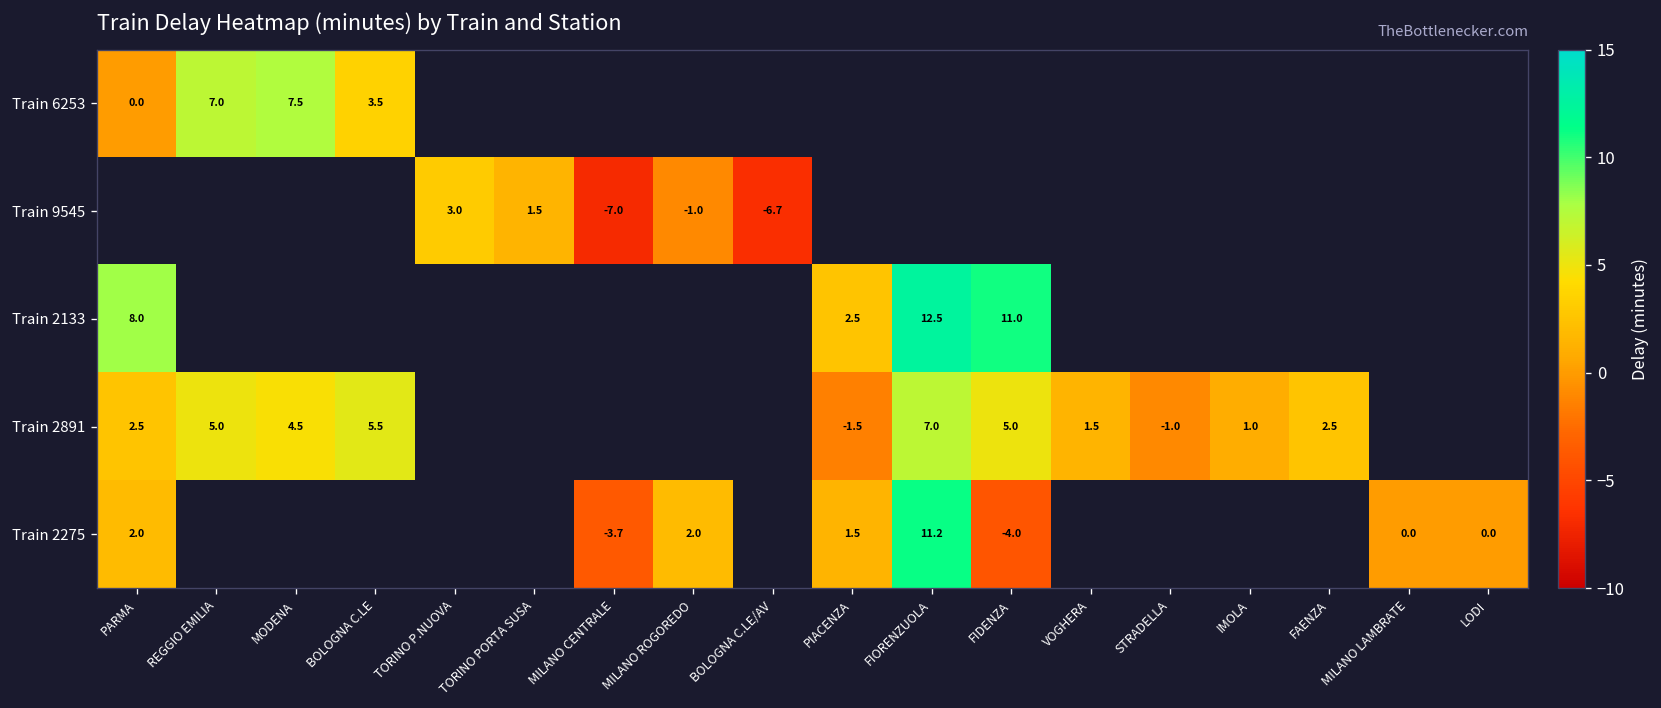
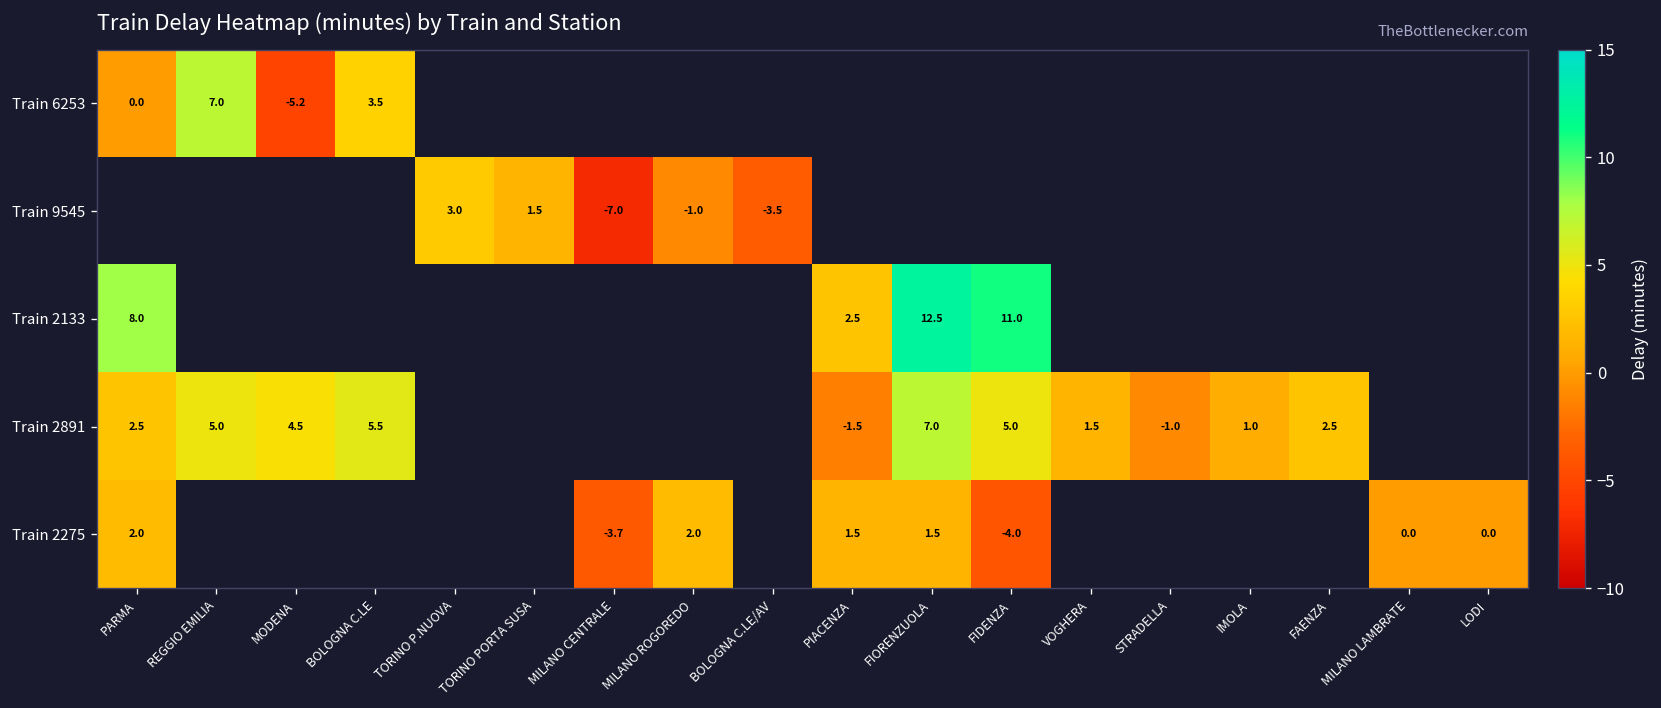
  {
    "Train 6253": {
      "PARMA": 0.0,
      "REGGIO EMILIA": 7.0,
-     "MODENA": 7.5,
+     "MODENA": -5.2,
      "BOLOGNA C.LE": 3.5
    },
    "Train 9545": {
      "TORINO P.NUOVA": 3.0,
      "TORINO PORTA SUSA": 1.5,
      "MILANO CENTRALE": -7.0,
      "MILANO ROGOREDO": -1.0,
-     "BOLOGNA C.LE/AV": -6.7
+     "BOLOGNA C.LE/AV": -3.5
    },
    "Train 2133": {
      "PARMA": 8.0,
      "PIACENZA": 2.5,
      "FIORENZUOLA": 12.5,
      "FIDENZA": 11.0
    },
    "Train 2891": {
      "PARMA": 2.5,
      "REGGIO EMILIA": 5.0,
      "MODENA": 4.5,
      "BOLOGNA C.LE": 5.5,
      "PIACENZA": -1.5,
      "FIORENZUOLA": 7.0,
      "FIDENZA": 5.0,
      "VOGHERA": 1.5,
      "STRADELLA": -1.0,
      "IMOLA": 1.0,
      "FAENZA": 2.5
    },
    "Train 2275": {
      "PARMA": 2.0,
      "MILANO CENTRALE": -3.7,
      "MILANO ROGOREDO": 2.0,
      "PIACENZA": 1.5,
-     "FIORENZUOLA": 11.2,
+     "FIORENZUOLA": 1.5,
      "FIDENZA": -4.0,
      "MILANO LAMBRATE": 0.0,
      "LODI": 0.0
    }
  }
